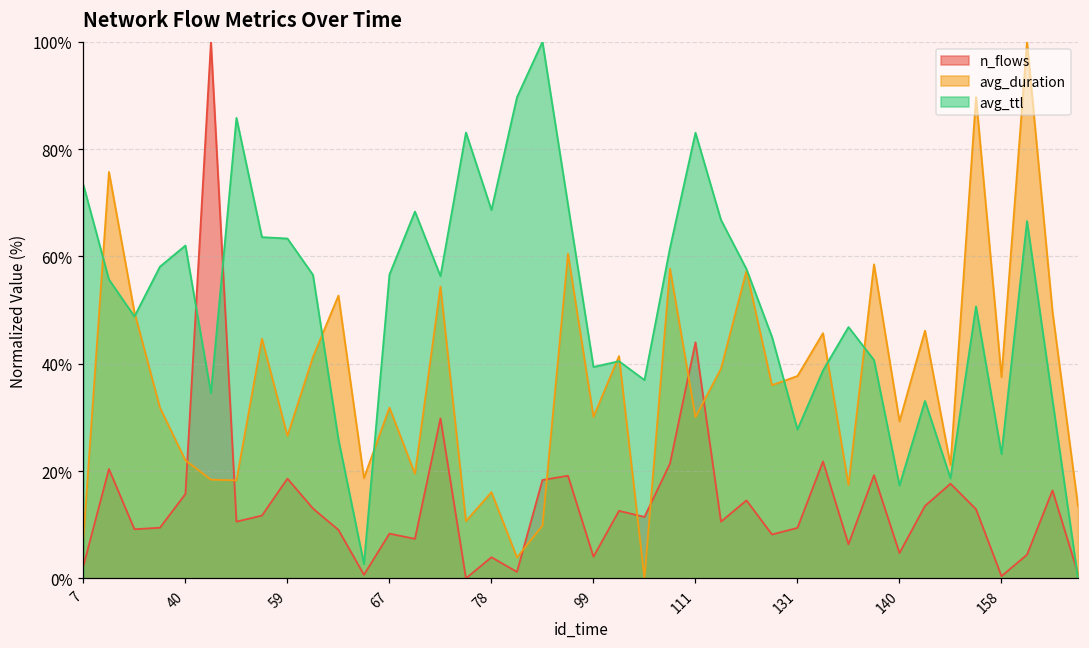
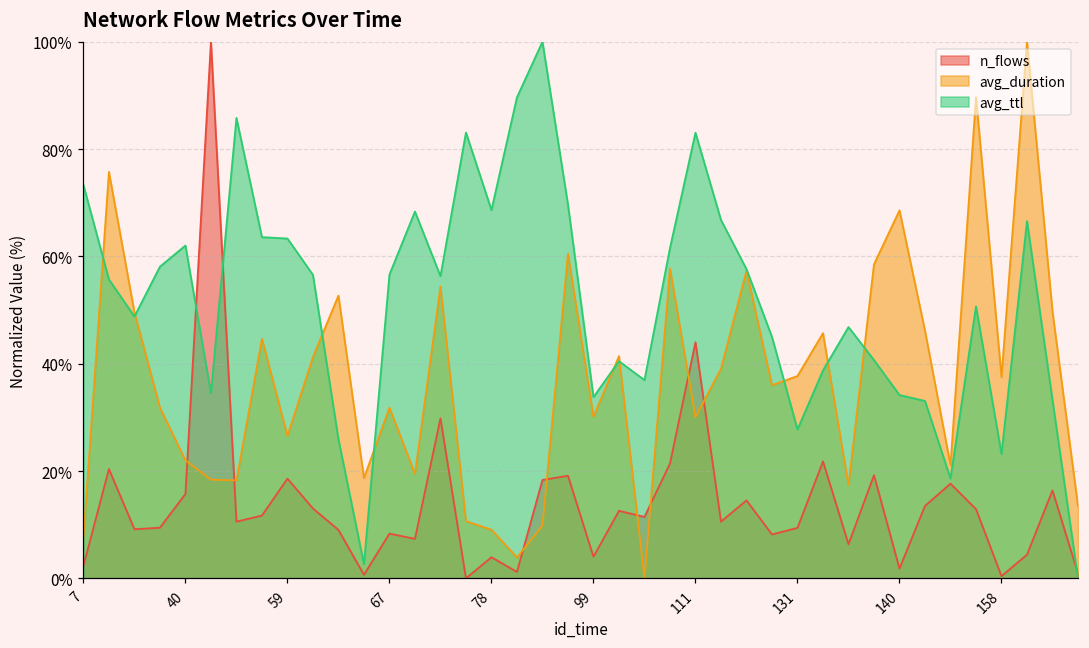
  {
    "n_flows": {
      "40": "16%",
      "59": "19%",
      "67": "8%",
      "78": "4%",
      "99": "4%",
      "111": "44%",
      "131": "9%",
-     "140": "5%",
+     "140": "2%",
      "158": "0%"
    },
    "avg_duration": {
      "40": "22%",
      "59": "27%",
      "67": "32%",
-     "78": "16%",
+     "78": "9%",
      "99": "30%",
      "111": "30%",
      "131": "38%",
-     "140": "29%",
+     "140": "69%",
      "158": "38%"
    },
    "avg_ttl": {
      "40": "62%",
      "59": "63%",
      "67": "57%",
      "78": "69%",
-     "99": "39%",
+     "99": "34%",
      "111": "83%",
      "131": "28%",
-     "140": "17%",
+     "140": "34%",
      "158": "23%"
    }
  }
